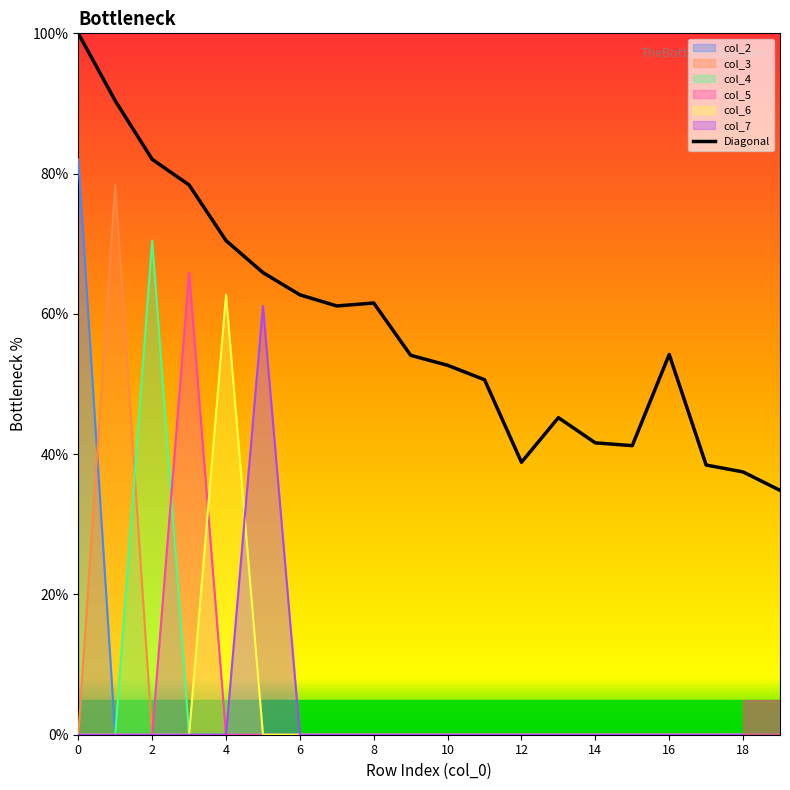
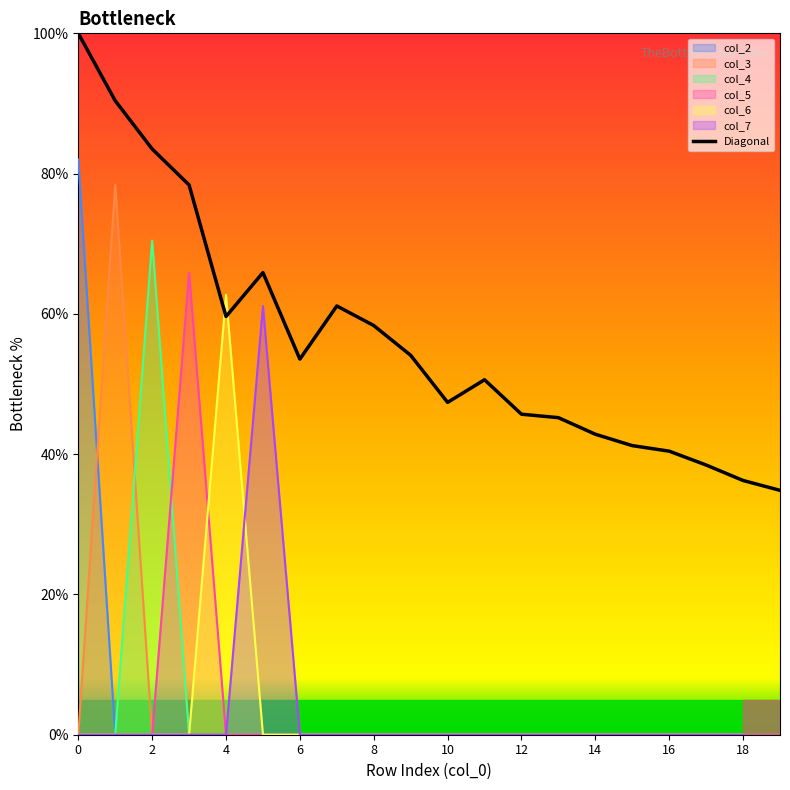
  {
    "col_2": {
      "0": "82%"
    },
    "col_4": {
      "2": "70%"
    },
    "col_6": {
      "4": "63%"
    },
    "Diagonal": {
      "0": "100%",
-     "2": "82%",
-     "4": "70%",
-     "6": "63%",
-     "8": "62%",
-     "10": "53%",
-     "12": "39%",
-     "14": "42%",
-     "16": "54%",
-     "18": "37%"
+     "2": "84%",
+     "4": "60%",
+     "6": "54%",
+     "8": "58%",
+     "10": "47%",
+     "12": "46%",
+     "14": "43%",
+     "16": "40%",
+     "18": "36%"
    }
  }
